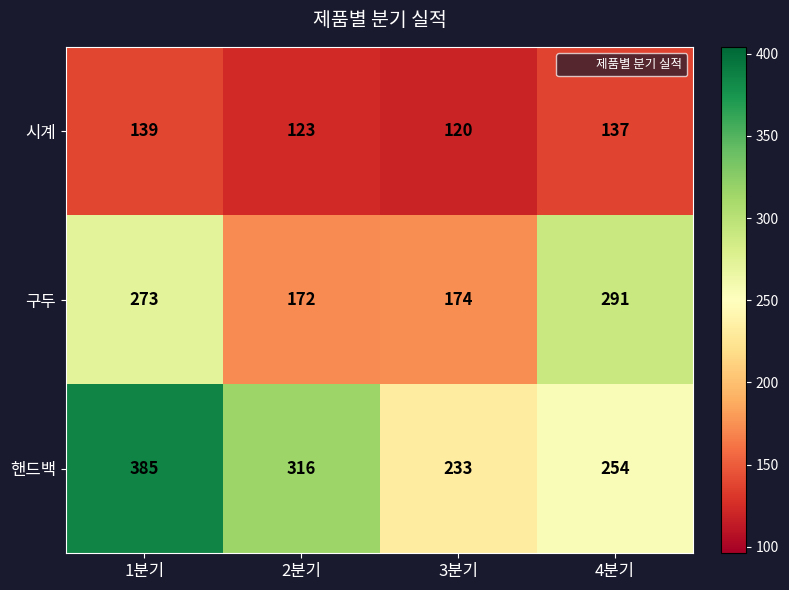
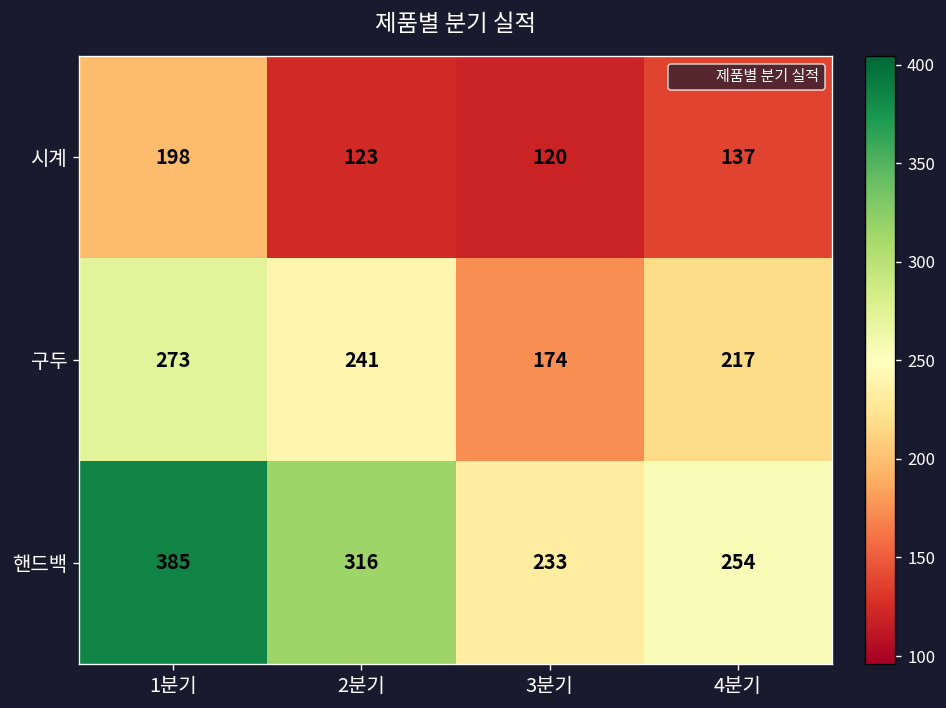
  {
    "시계": {
-     "1분기": 139,
+     "1분기": 198,
      "2분기": 123,
      "3분기": 120,
      "4분기": 137
    },
    "구두": {
      "1분기": 273,
-     "2분기": 172,
+     "2분기": 241,
      "3분기": 174,
-     "4분기": 291
+     "4분기": 217
    },
    "핸드백": {
      "1분기": 385,
      "2분기": 316,
      "3분기": 233,
      "4분기": 254
    }
  }
